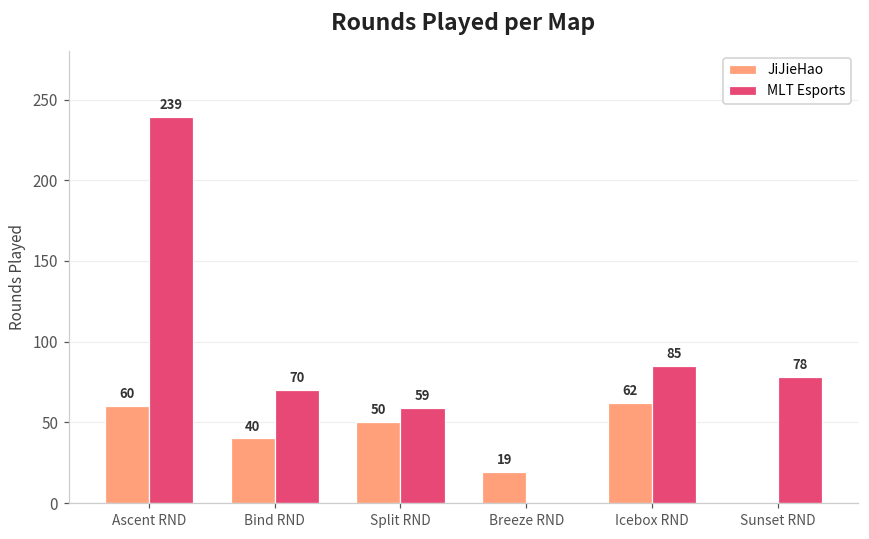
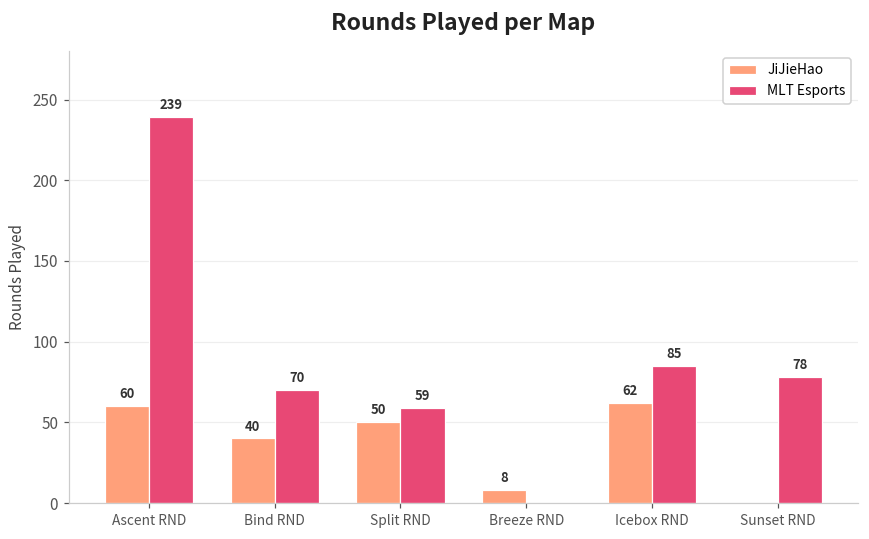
  {
    "JiJieHao": {
      "Ascent RND": 60,
      "Bind RND": 40,
      "Split RND": 50,
-     "Breeze RND": 19,
+     "Breeze RND": 8,
      "Icebox RND": 62
    },
    "MLT Esports": {
      "Ascent RND": 239,
      "Bind RND": 70,
      "Split RND": 59,
      "Icebox RND": 85,
      "Sunset RND": 78
    }
  }
